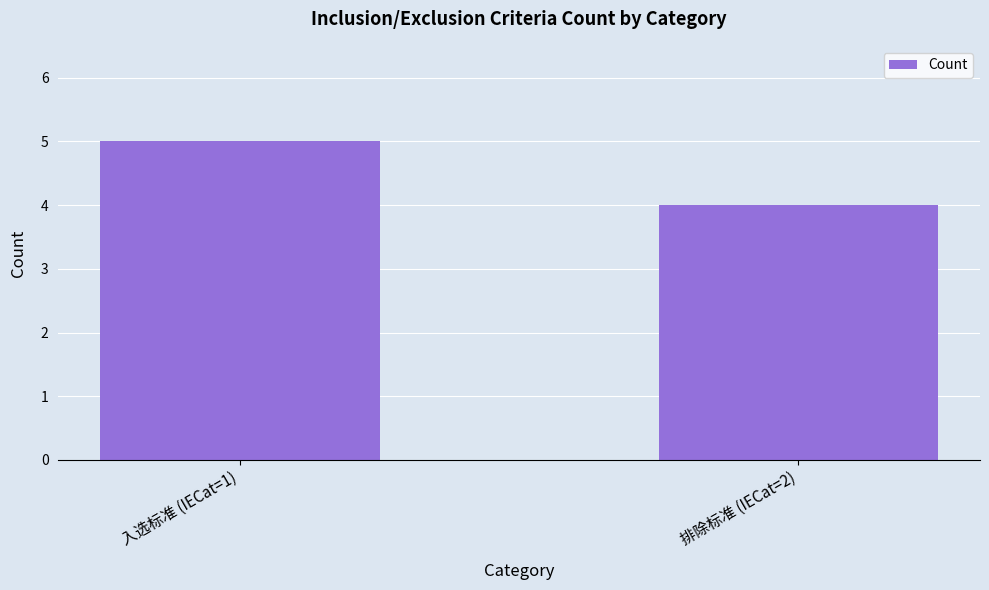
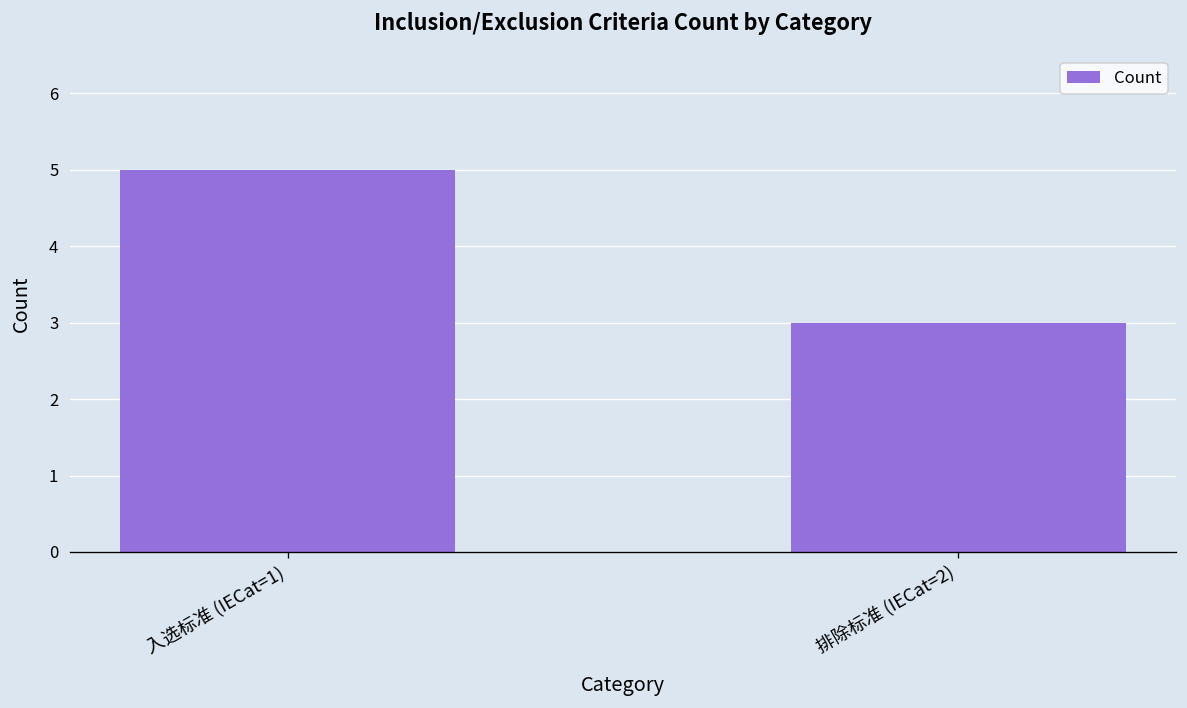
  {
    "入选标准 (IECat=1)": 5,
-   "排除标准 (IECat=2)": 4
+   "排除标准 (IECat=2)": 3
  }
